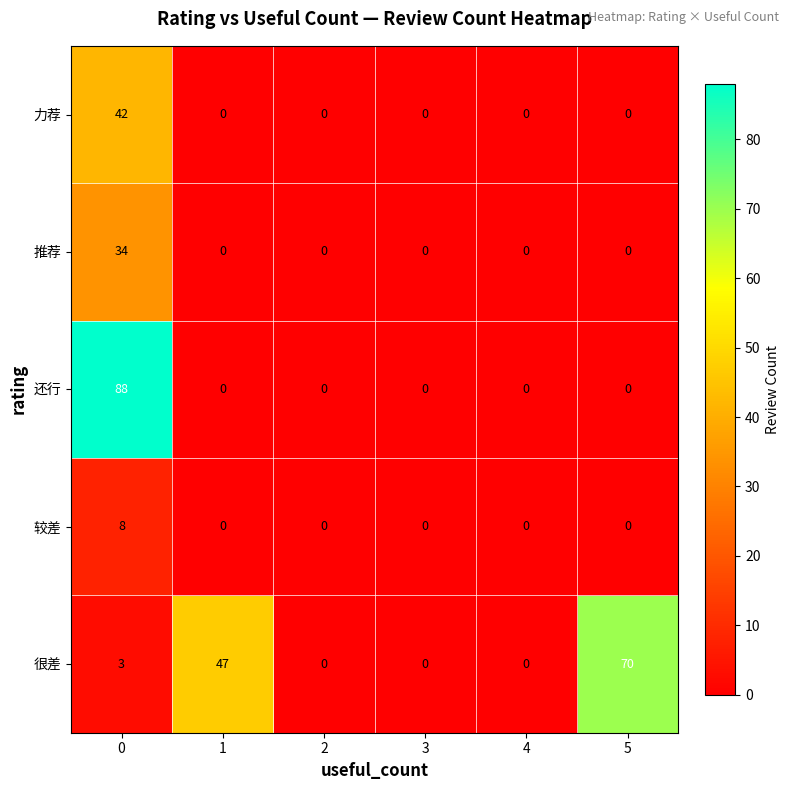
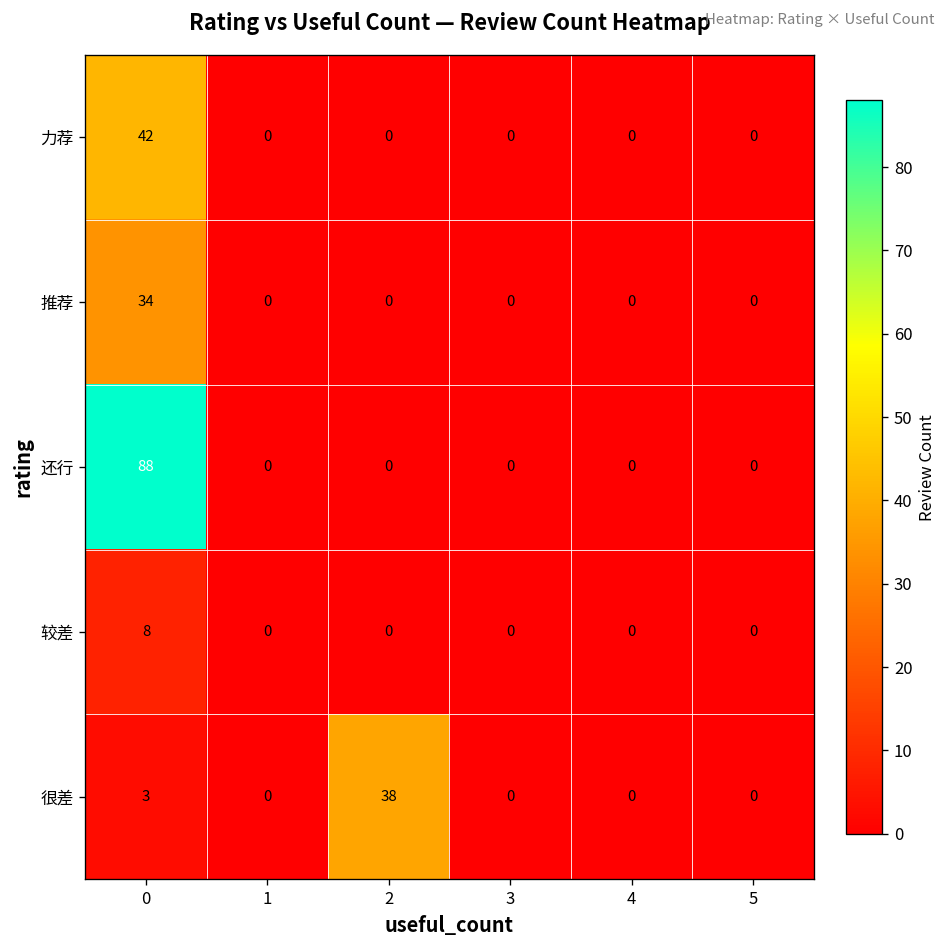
  {
    "力荐": {
      "0": 42,
      "1": 0,
      "2": 0,
      "3": 0,
      "4": 0,
      "5": 0
    },
    "推荐": {
      "0": 34,
      "1": 0,
      "2": 0,
      "3": 0,
      "4": 0,
      "5": 0
    },
    "还行": {
      "0": 88,
      "1": 0,
      "2": 0,
      "3": 0,
      "4": 0,
      "5": 0
    },
    "较差": {
      "0": 8,
      "1": 0,
      "2": 0,
      "3": 0,
      "4": 0,
      "5": 0
    },
    "很差": {
      "0": 3,
-     "1": 47,
-     "2": 0,
+     "1": 0,
+     "2": 38,
      "3": 0,
      "4": 0,
-     "5": 70
+     "5": 0
    }
  }
